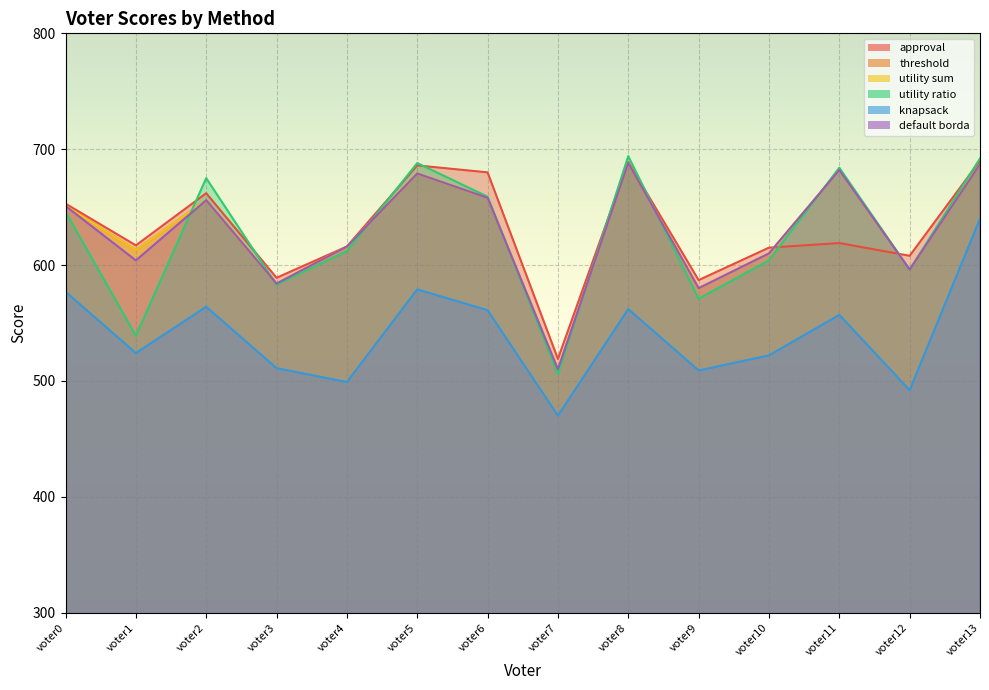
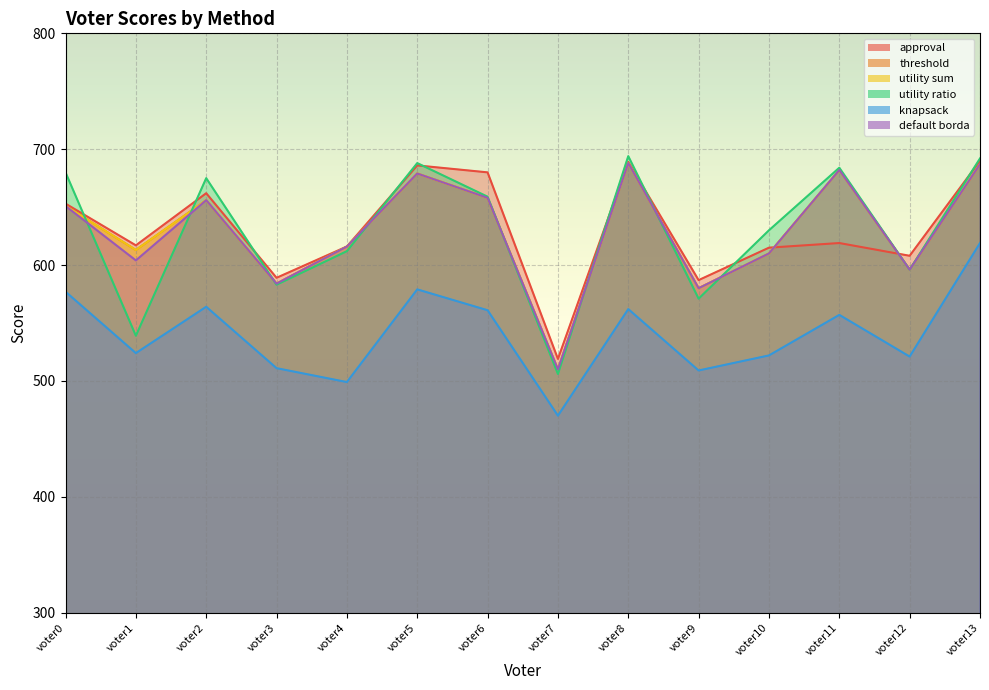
  {
    "approval": {
      "voter1": 617,
      "voter2": 662,
      "voter3": 589,
      "voter6": 680,
      "voter7": 519,
      "voter9": 587,
      "voter10": 615,
      "voter11": 619,
      "voter12": 608
    },
    "utility sum": {
      "voter1": 613
    },
    "utility ratio": {
-     "voter0": 646,
+     "voter0": 680,
      "voter1": 539,
      "voter2": 675,
      "voter4": 612,
      "voter7": 506,
      "voter8": 694,
      "voter9": 571,
-     "voter10": 604
+     "voter10": 630
    },
    "knapsack": {
      "voter0": 577,
      "voter1": 524,
      "voter2": 564,
      "voter3": 511,
      "voter4": 499,
      "voter5": 579,
      "voter6": 561,
      "voter7": 470,
      "voter8": 562,
      "voter9": 509,
      "voter10": 522,
      "voter11": 557,
-     "voter12": 492,
-     "voter13": 640
+     "voter12": 521,
+     "voter13": 619
    },
    "default borda": {
      "voter1": 604
    }
  }
